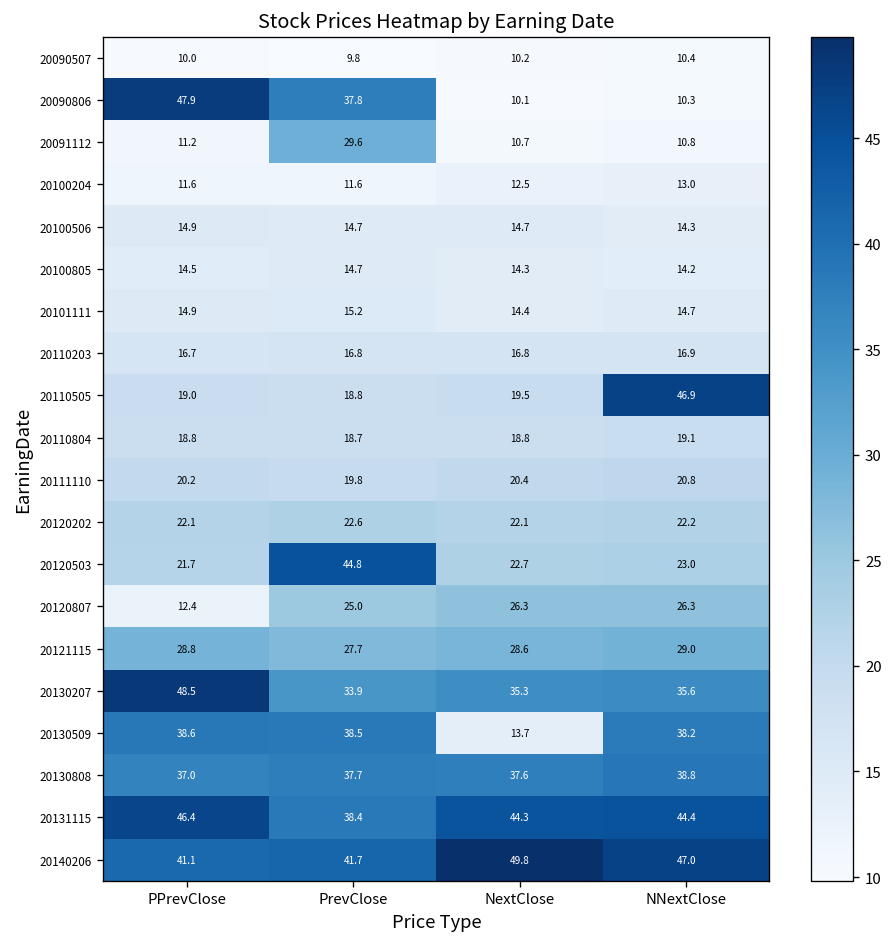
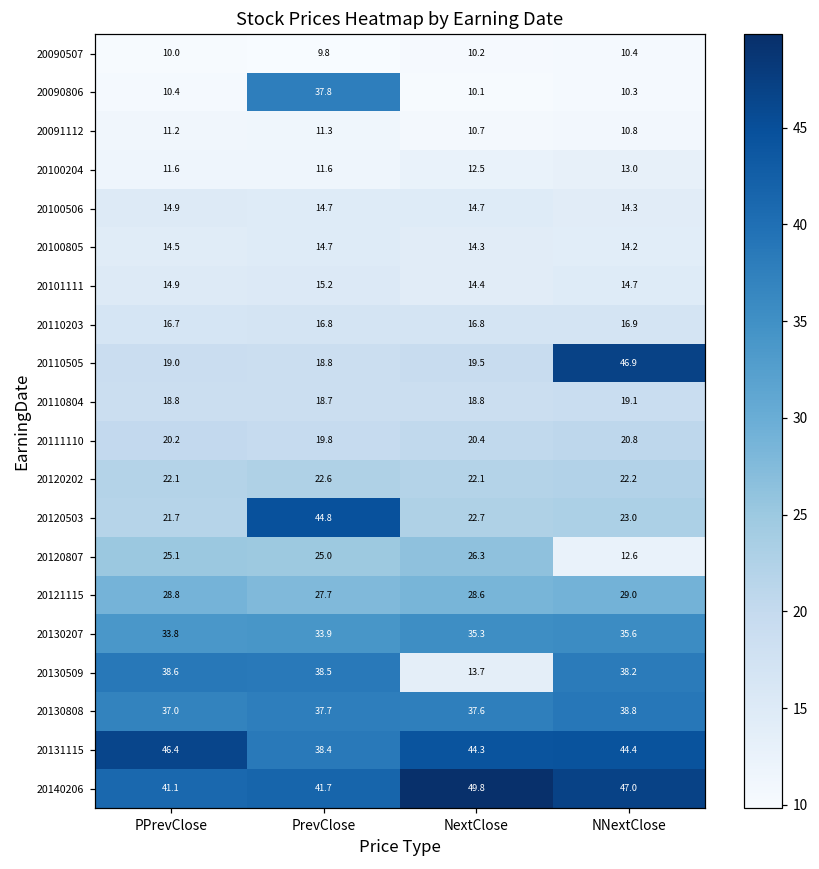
  {
    "20090507": {
      "PPrevClose": 10.0,
      "PrevClose": 9.8,
      "NextClose": 10.2,
      "NNextClose": 10.4
    },
    "20090806": {
-     "PPrevClose": 47.9,
+     "PPrevClose": 10.4,
      "PrevClose": 37.8,
      "NextClose": 10.1,
      "NNextClose": 10.3
    },
    "20091112": {
      "PPrevClose": 11.2,
-     "PrevClose": 29.6,
+     "PrevClose": 11.3,
      "NextClose": 10.7,
      "NNextClose": 10.8
    },
    "20100204": {
      "PPrevClose": 11.6,
      "PrevClose": 11.6,
      "NextClose": 12.5,
      "NNextClose": 13.0
    },
    "20100506": {
      "PPrevClose": 14.9,
      "PrevClose": 14.7,
      "NextClose": 14.7,
      "NNextClose": 14.3
    },
    "20100805": {
      "PPrevClose": 14.5,
      "PrevClose": 14.7,
      "NextClose": 14.3,
      "NNextClose": 14.2
    },
    "20101111": {
      "PPrevClose": 14.9,
      "PrevClose": 15.2,
      "NextClose": 14.4,
      "NNextClose": 14.7
    },
    "20110203": {
      "PPrevClose": 16.7,
      "PrevClose": 16.8,
      "NextClose": 16.8,
      "NNextClose": 16.9
    },
    "20110505": {
      "PPrevClose": 19.0,
      "PrevClose": 18.8,
      "NextClose": 19.5,
      "NNextClose": 46.9
    },
    "20110804": {
      "PPrevClose": 18.8,
      "PrevClose": 18.7,
      "NextClose": 18.8,
      "NNextClose": 19.1
    },
    "20111110": {
      "PPrevClose": 20.2,
      "PrevClose": 19.8,
      "NextClose": 20.4,
      "NNextClose": 20.8
    },
    "20120202": {
      "PPrevClose": 22.1,
      "PrevClose": 22.6,
      "NextClose": 22.1,
      "NNextClose": 22.2
    },
    "20120503": {
      "PPrevClose": 21.7,
      "PrevClose": 44.8,
      "NextClose": 22.7,
      "NNextClose": 23.0
    },
    "20120807": {
-     "PPrevClose": 12.4,
+     "PPrevClose": 25.1,
      "PrevClose": 25.0,
      "NextClose": 26.3,
-     "NNextClose": 26.3
+     "NNextClose": 12.6
    },
    "20121115": {
      "PPrevClose": 28.8,
      "PrevClose": 27.7,
      "NextClose": 28.6,
      "NNextClose": 29.0
    },
    "20130207": {
-     "PPrevClose": 48.5,
+     "PPrevClose": 33.8,
      "PrevClose": 33.9,
      "NextClose": 35.3,
      "NNextClose": 35.6
    },
    "20130509": {
      "PPrevClose": 38.6,
      "PrevClose": 38.5,
      "NextClose": 13.7,
      "NNextClose": 38.2
    },
    "20130808": {
      "PPrevClose": 37.0,
      "PrevClose": 37.7,
      "NextClose": 37.6,
      "NNextClose": 38.8
    },
    "20131115": {
      "PPrevClose": 46.4,
      "PrevClose": 38.4,
      "NextClose": 44.3,
      "NNextClose": 44.4
    },
    "20140206": {
      "PPrevClose": 41.1,
      "PrevClose": 41.7,
      "NextClose": 49.8,
      "NNextClose": 47.0
    }
  }
